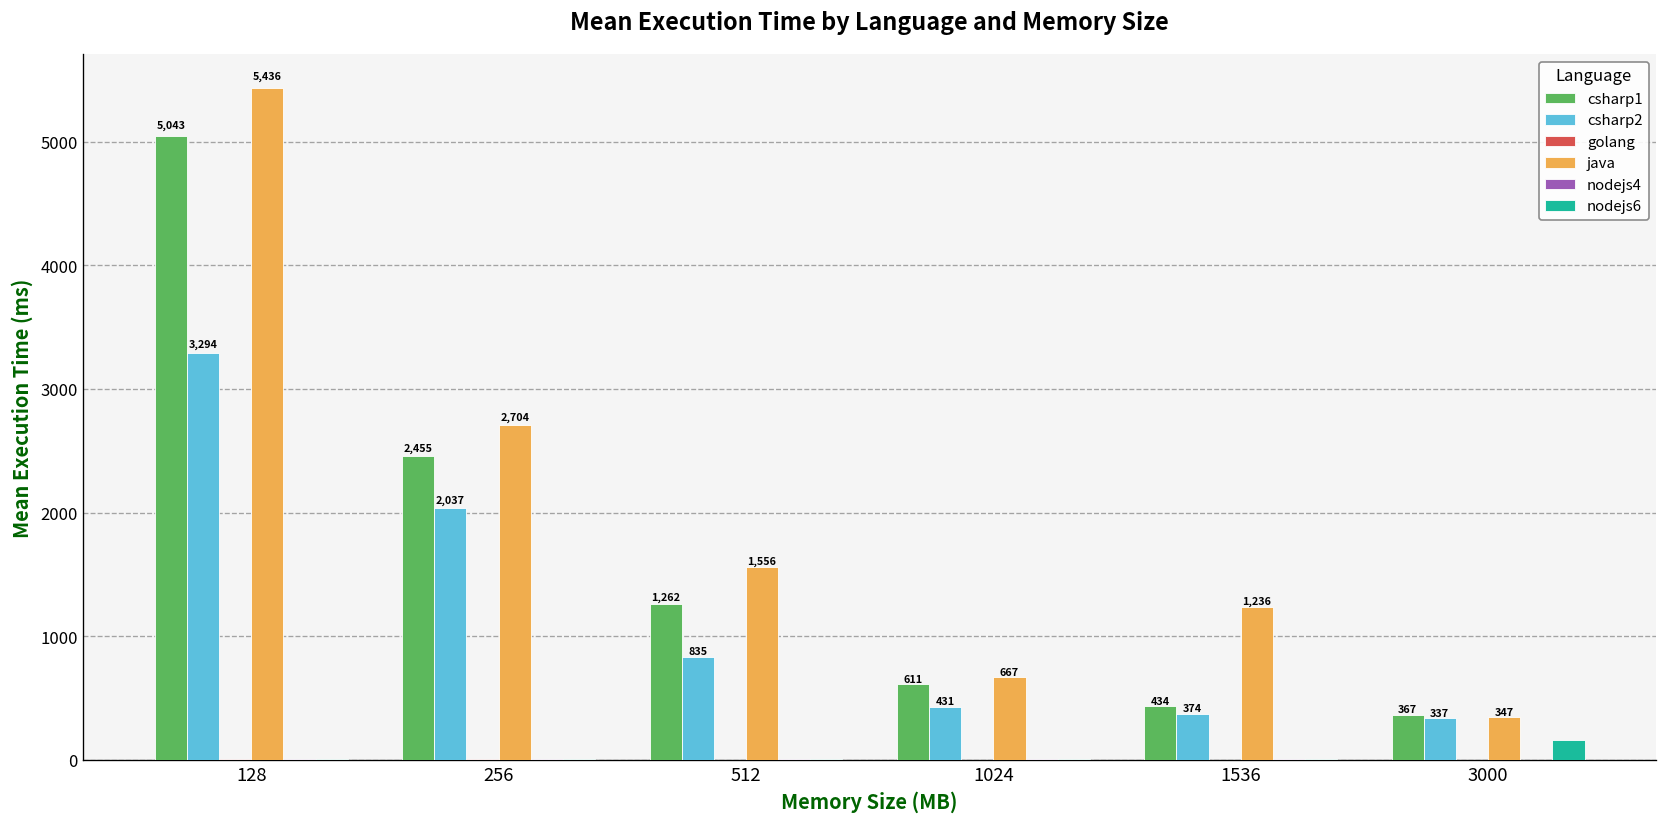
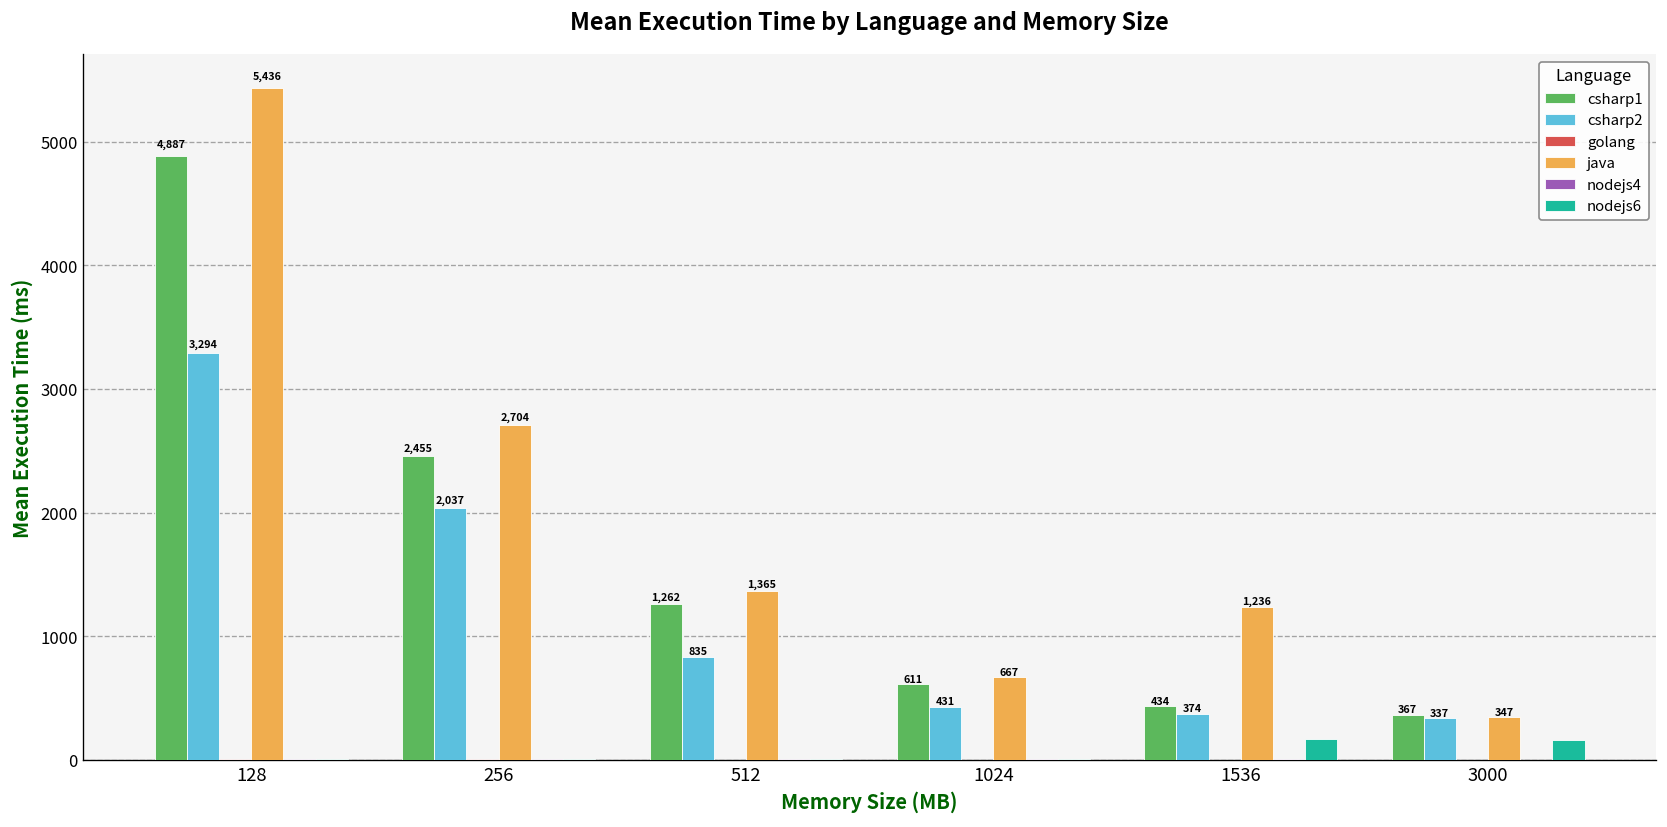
  {
    "csharp1": {
-     "128": "5,043",
+     "128": "4,887",
      "256": "2,455",
      "512": "1,262",
      "1024": "611",
      "1536": "434",
      "3000": "367"
    },
    "csharp2": {
      "128": "3,294",
      "256": "2,037",
      "512": "835",
      "1024": "431",
      "1536": "374",
      "3000": "337"
    },
    "java": {
      "128": "5,436",
      "256": "2,704",
-     "512": "1,556",
+     "512": "1,365",
      "1024": "667",
      "1536": "1,236",
      "3000": "347"
    },
    "nodejs6": {
-     "1536": "0",
+     "1536": "160",
      "3000": "160"
    }
  }
